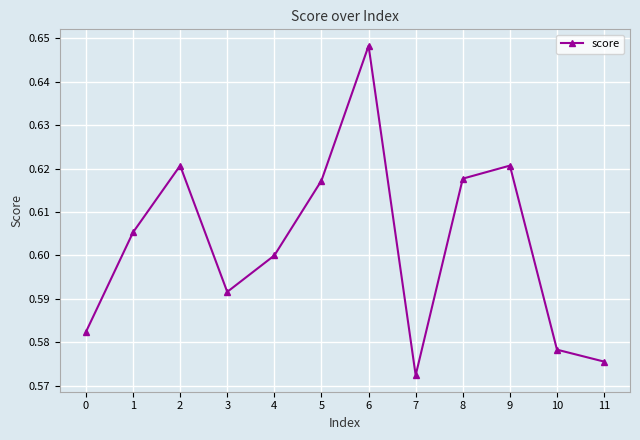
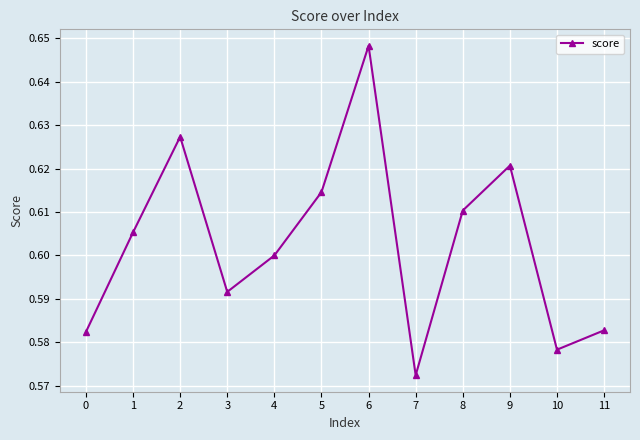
  {
    "0": 0.582,
    "1": 0.605,
-   "2": 0.621,
+   "2": 0.627,
    "3": 0.592,
    "4": 0.600,
-   "5": 0.617,
+   "5": 0.615,
    "6": 0.648,
    "7": 0.572,
-   "8": 0.618,
+   "8": 0.610,
    "9": 0.621,
    "10": 0.578,
-   "11": 0.576
+   "11": 0.583
  }
